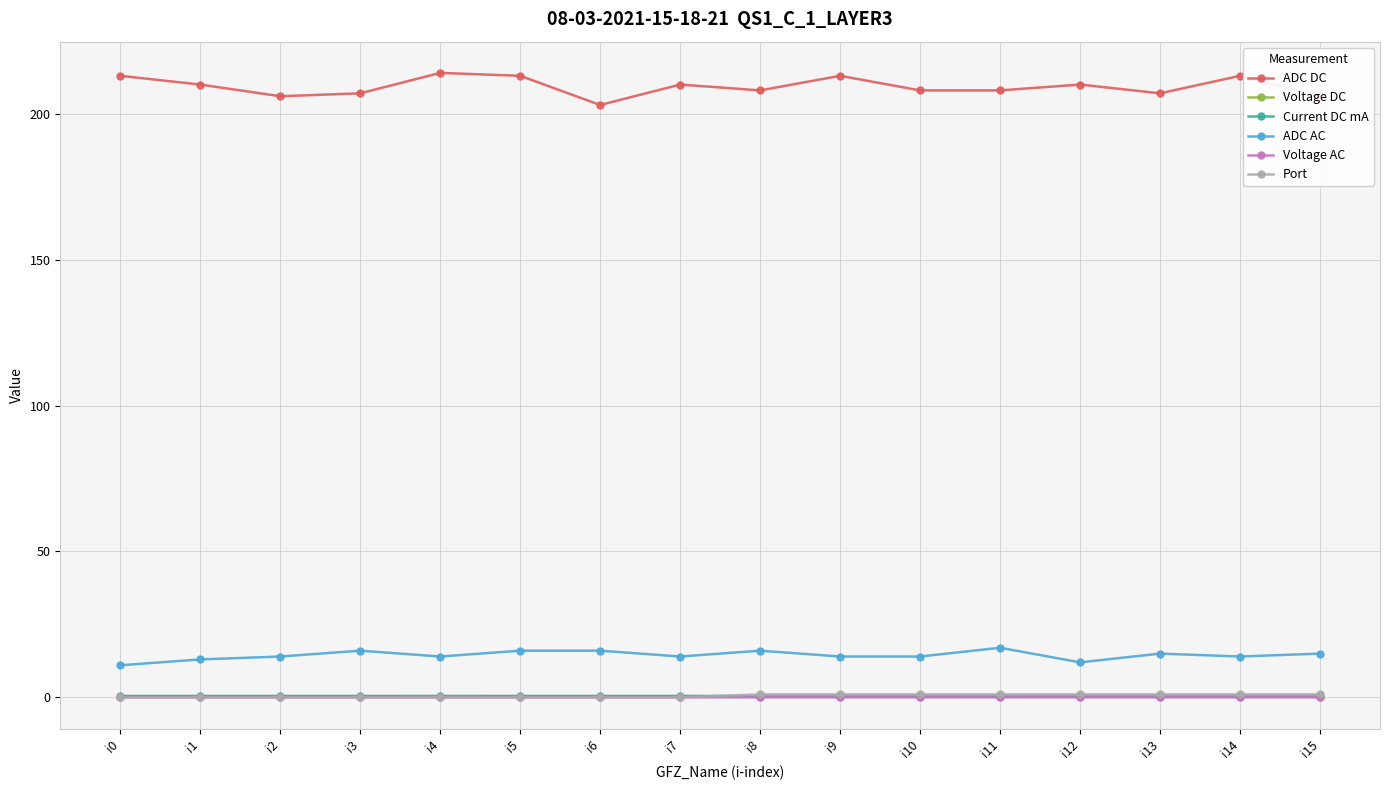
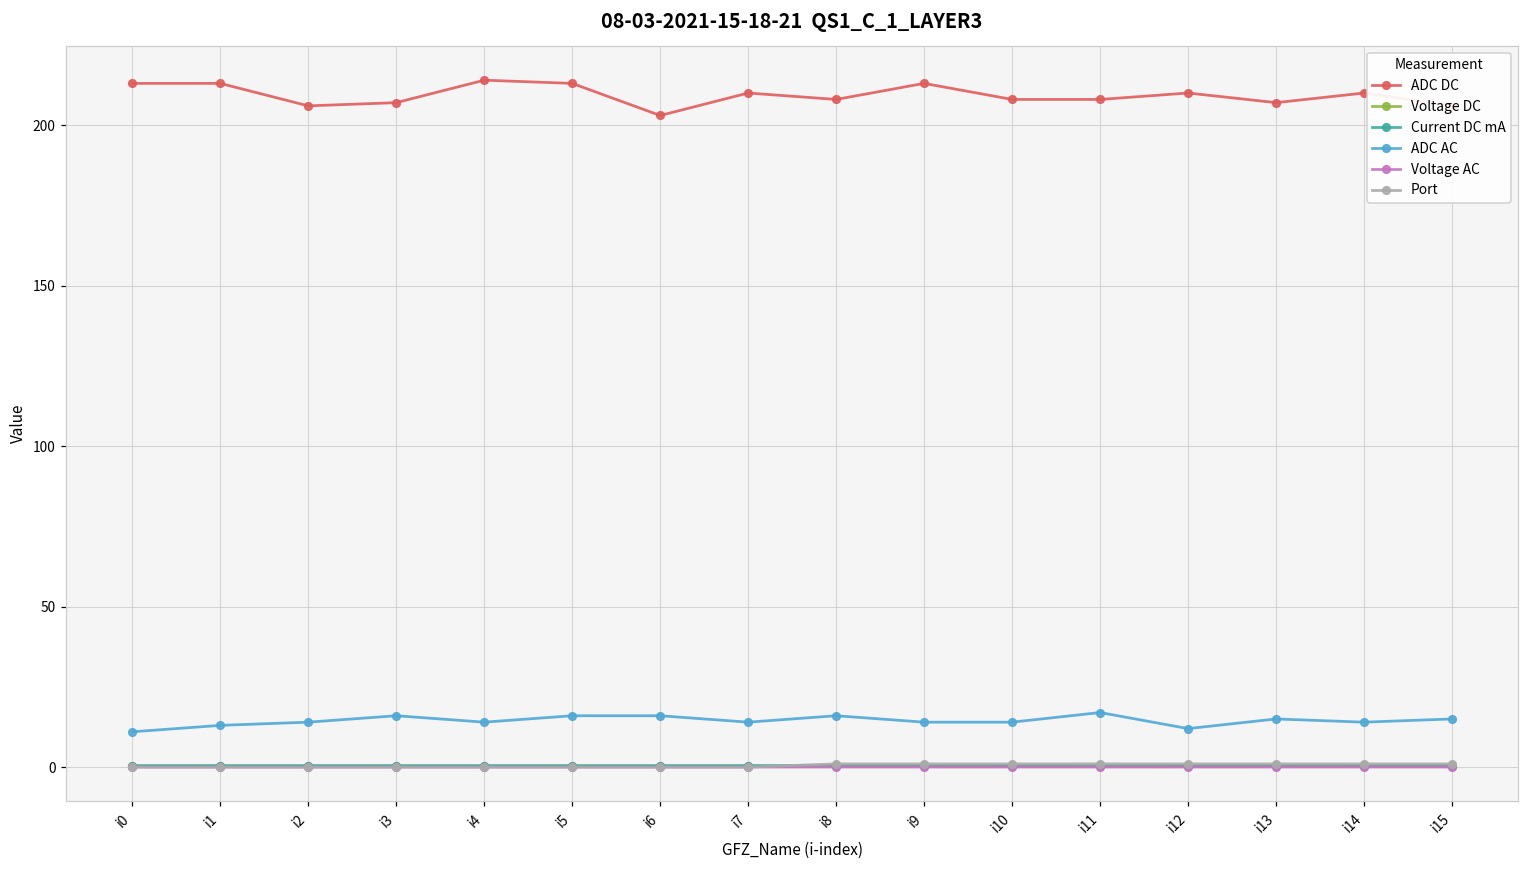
  {
    "ADC DC": {
      "i0": 213,
-     "i1": 210,
+     "i1": 213,
      "i2": 206,
      "i3": 207,
      "i4": 214,
      "i5": 213,
      "i6": 203,
      "i7": 210,
      "i8": 208,
      "i9": 213,
      "i10": 208,
      "i11": 208,
      "i12": 210,
      "i13": 207,
-     "i14": 213
+     "i14": 210
    }
  }
